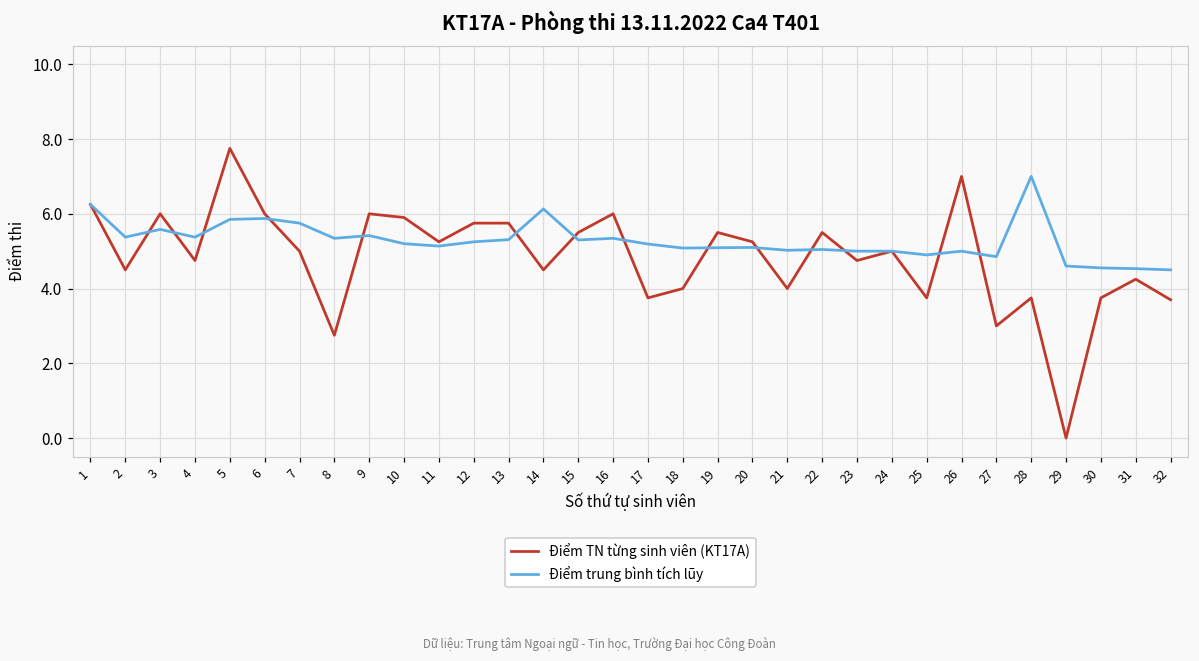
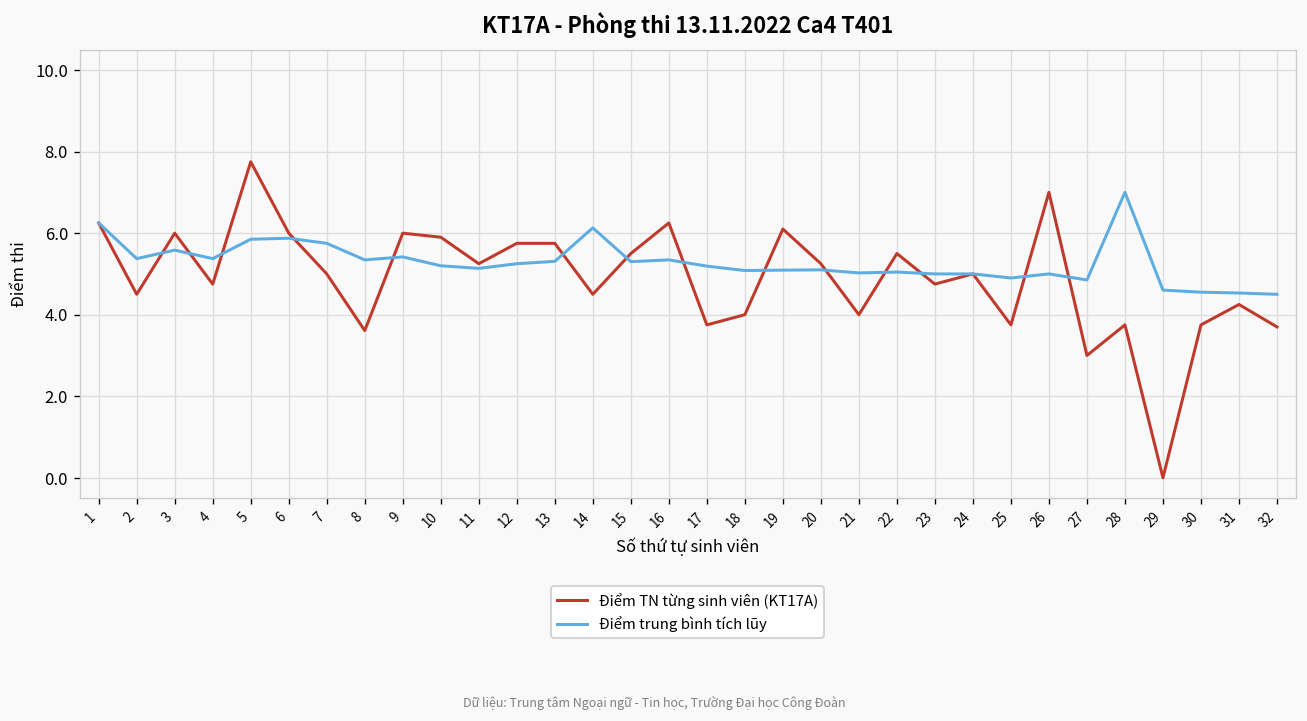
  {
    "Điểm TN từng sinh viên (KT17A)": {
      "2": 4.5,
      "3": 6.0,
      "4": 4.8,
      "5": 7.8,
      "6": 6.0,
      "7": 5.0,
-     "8": 2.8,
+     "8": 3.6,
      "9": 6.0,
      "10": 5.9,
      "11": 5.3,
      "12": 5.8,
      "13": 5.8,
      "14": 4.5,
      "15": 5.5,
-     "16": 6.0,
+     "16": 6.3,
      "17": 3.8,
      "18": 4.0,
-     "19": 5.5,
+     "19": 6.1,
      "20": 5.3,
      "21": 4.0,
      "22": 5.5,
      "23": 4.8,
      "25": 3.8,
      "26": 7.0,
      "27": 3.0,
      "28": 3.8,
      "29": 0.0,
      "30": 3.8,
      "31": 4.3,
      "32": 3.7
    },
    "Điểm trung bình tích lũy": {
      "2": 5.4,
      "3": 5.6,
      "4": 5.4,
      "5": 5.9,
      "6": 5.9,
      "7": 5.8,
      "8": 5.3,
      "9": 5.4,
      "10": 5.2,
      "11": 5.1,
      "12": 5.3,
      "13": 5.3,
      "14": 6.1,
      "15": 5.3,
      "16": 5.3,
      "17": 5.2,
      "18": 5.1,
      "19": 5.1,
      "20": 5.1,
      "21": 5.0,
      "22": 5.0,
      "23": 5.0,
      "25": 4.9,
      "26": 5.0,
      "27": 4.9,
      "28": 7.0,
      "29": 4.6,
      "30": 4.6,
      "31": 4.5,
      "32": 4.5
    }
  }
